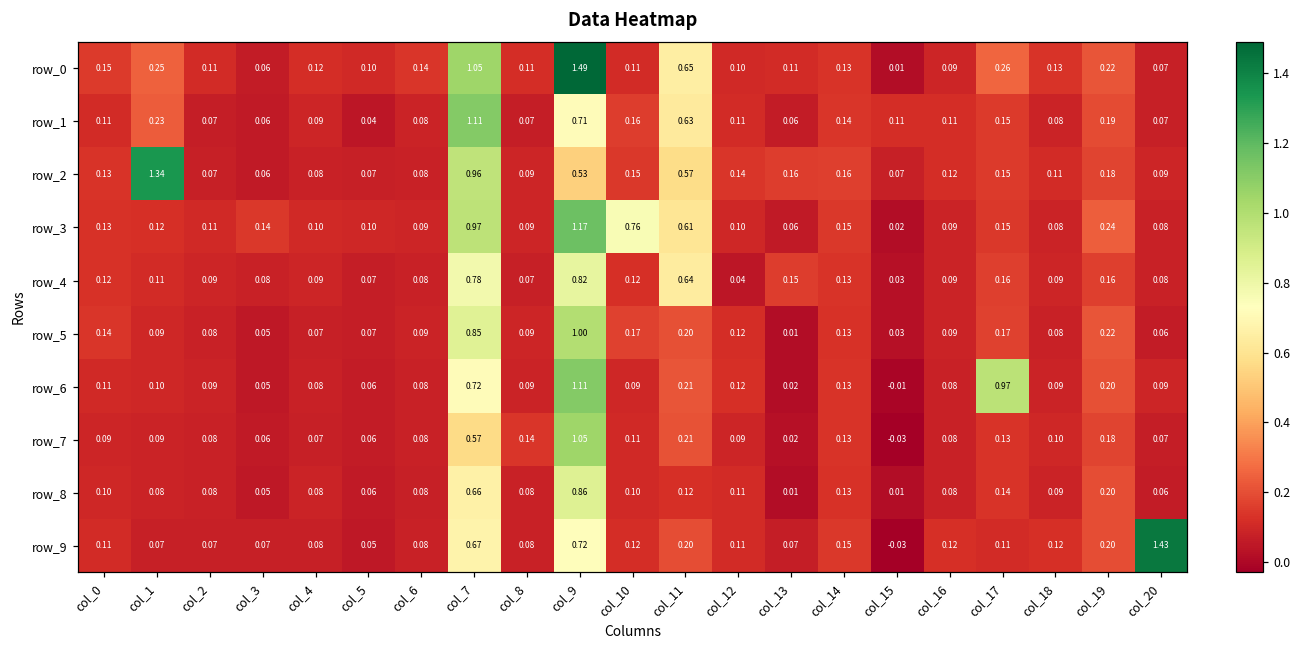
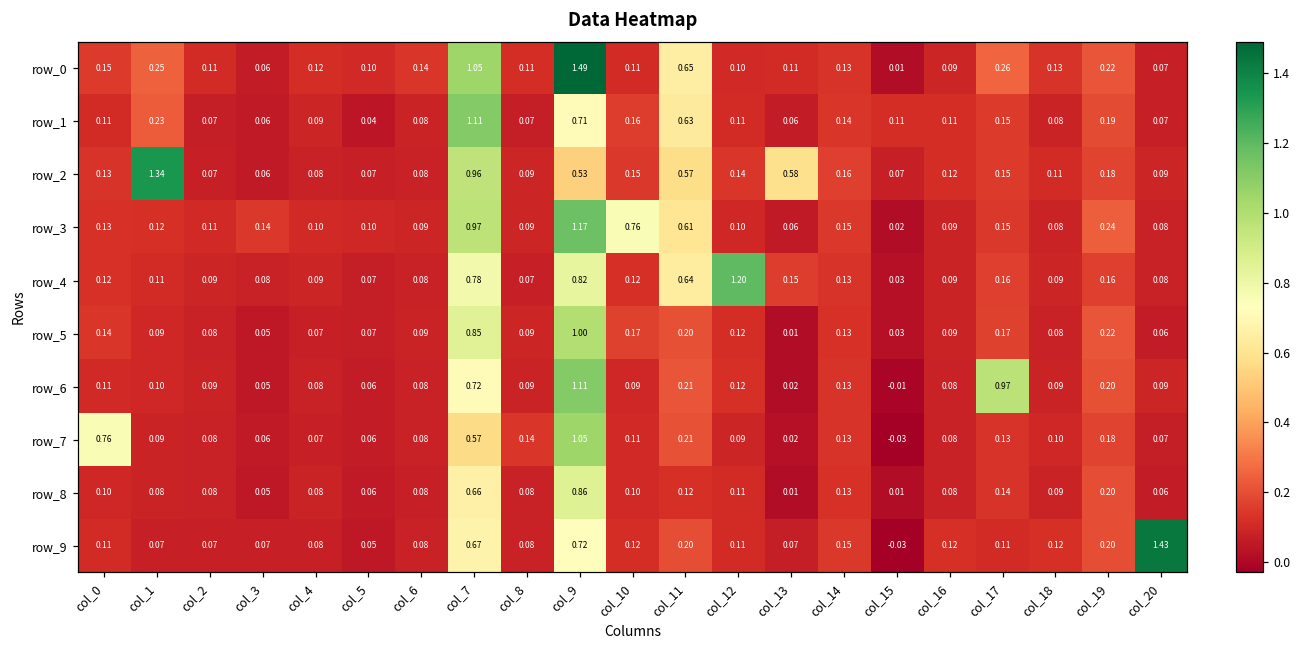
  {
    "row_2": {
      "col_0": 0.13,
      "col_1": 1.34,
      "col_2": 0.07,
      "col_3": 0.06,
      "col_4": 0.08,
      "col_5": 0.07,
      "col_6": 0.08,
      "col_7": 0.96,
      "col_8": 0.09,
      "col_9": 0.53,
      "col_10": 0.15,
      "col_11": 0.57,
      "col_12": 0.14,
-     "col_13": 0.16,
+     "col_13": 0.58,
      "col_14": 0.16,
      "col_15": 0.07,
      "col_16": 0.12,
      "col_17": 0.15,
      "col_18": 0.11,
      "col_19": 0.18,
      "col_20": 0.09
    },
    "row_4": {
      "col_0": 0.12,
      "col_1": 0.11,
      "col_2": 0.09,
      "col_3": 0.08,
      "col_4": 0.09,
      "col_5": 0.07,
      "col_6": 0.08,
      "col_7": 0.78,
      "col_8": 0.07,
      "col_9": 0.82,
      "col_10": 0.12,
      "col_11": 0.64,
-     "col_12": 0.04,
+     "col_12": 1.20,
      "col_13": 0.15,
      "col_14": 0.13,
      "col_15": 0.03,
      "col_16": 0.09,
      "col_17": 0.16,
      "col_18": 0.09,
      "col_19": 0.16,
      "col_20": 0.08
    },
    "row_7": {
-     "col_0": 0.09,
+     "col_0": 0.76,
      "col_1": 0.09,
      "col_2": 0.08,
      "col_3": 0.06,
      "col_4": 0.07,
      "col_5": 0.06,
      "col_6": 0.08,
      "col_7": 0.57,
      "col_8": 0.14,
      "col_9": 1.05,
      "col_10": 0.11,
      "col_11": 0.21,
      "col_12": 0.09,
      "col_13": 0.02,
      "col_14": 0.13,
      "col_15": -0.03,
      "col_16": 0.08,
      "col_17": 0.13,
      "col_18": 0.10,
      "col_19": 0.18,
      "col_20": 0.07
    }
  }
